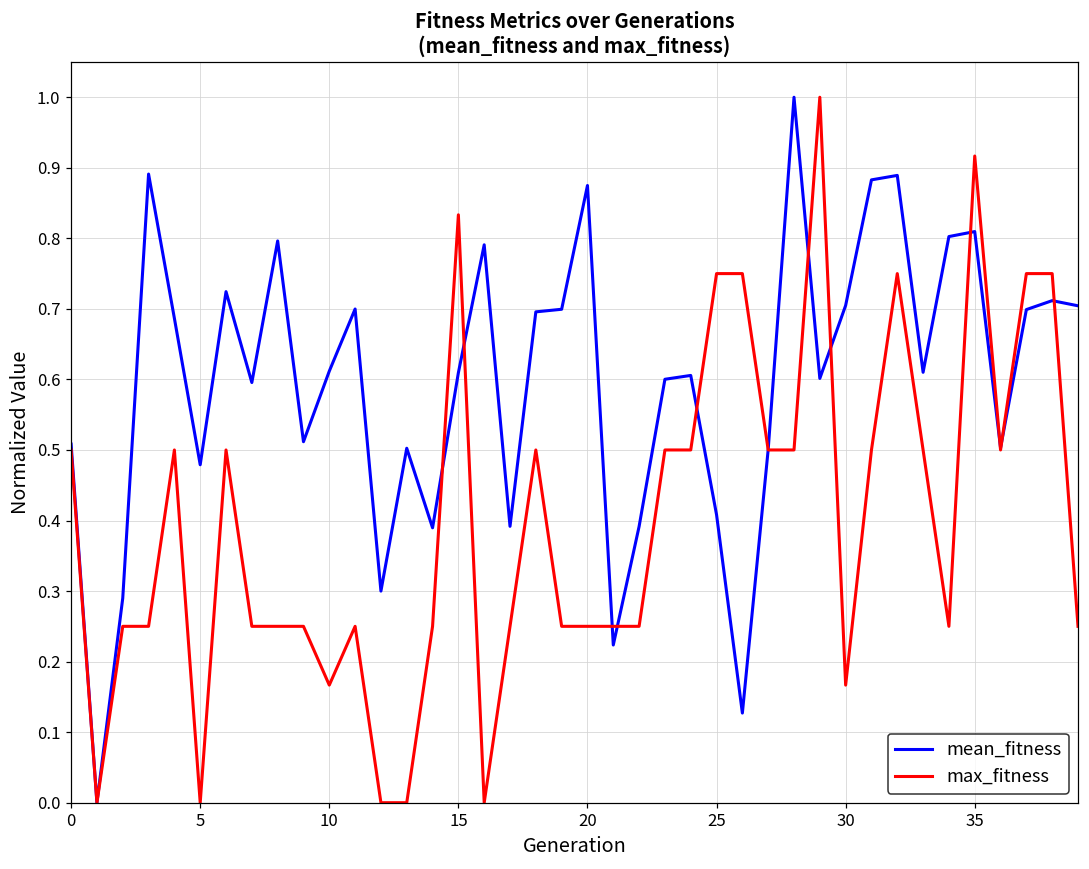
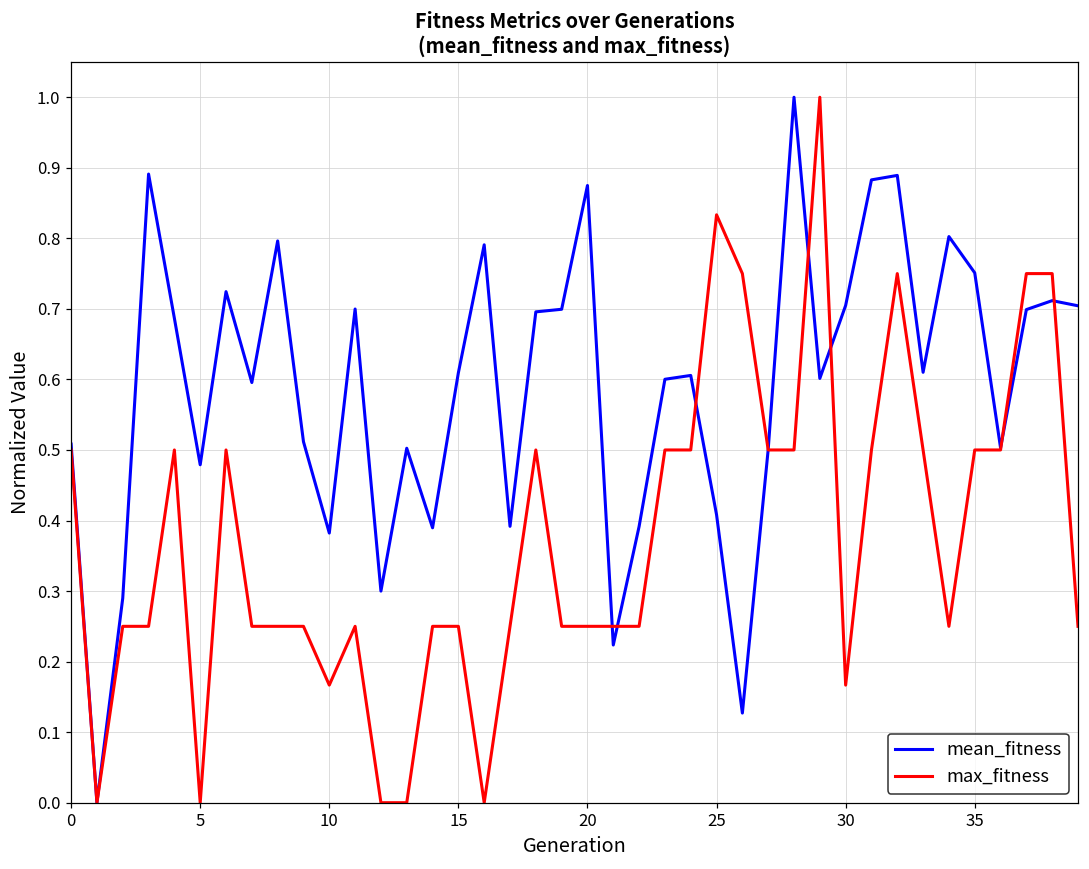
  {
    "mean_fitness": {
      "0": 0.51,
      "5": 0.48,
-     "10": 0.61,
+     "10": 0.38,
      "15": 0.61,
      "20": 0.87,
      "25": 0.41,
      "30": 0.70,
-     "35": 0.81
+     "35": 0.75
    },
    "max_fitness": {
      "0": 0.50,
      "5": 0.00,
      "10": 0.17,
-     "15": 0.83,
+     "15": 0.25,
      "20": 0.25,
-     "25": 0.75,
+     "25": 0.83,
      "30": 0.17,
-     "35": 0.92
+     "35": 0.50
    }
  }
